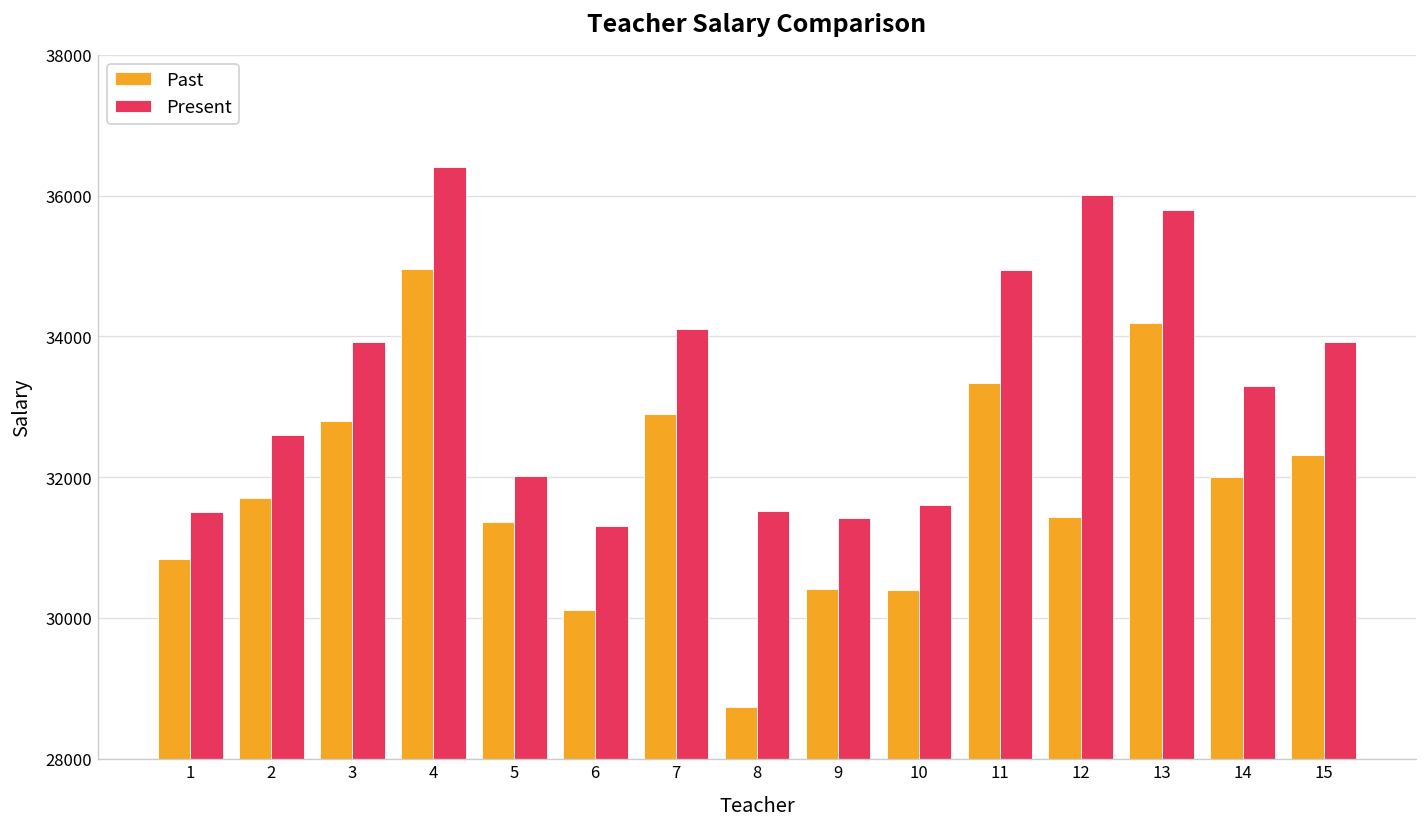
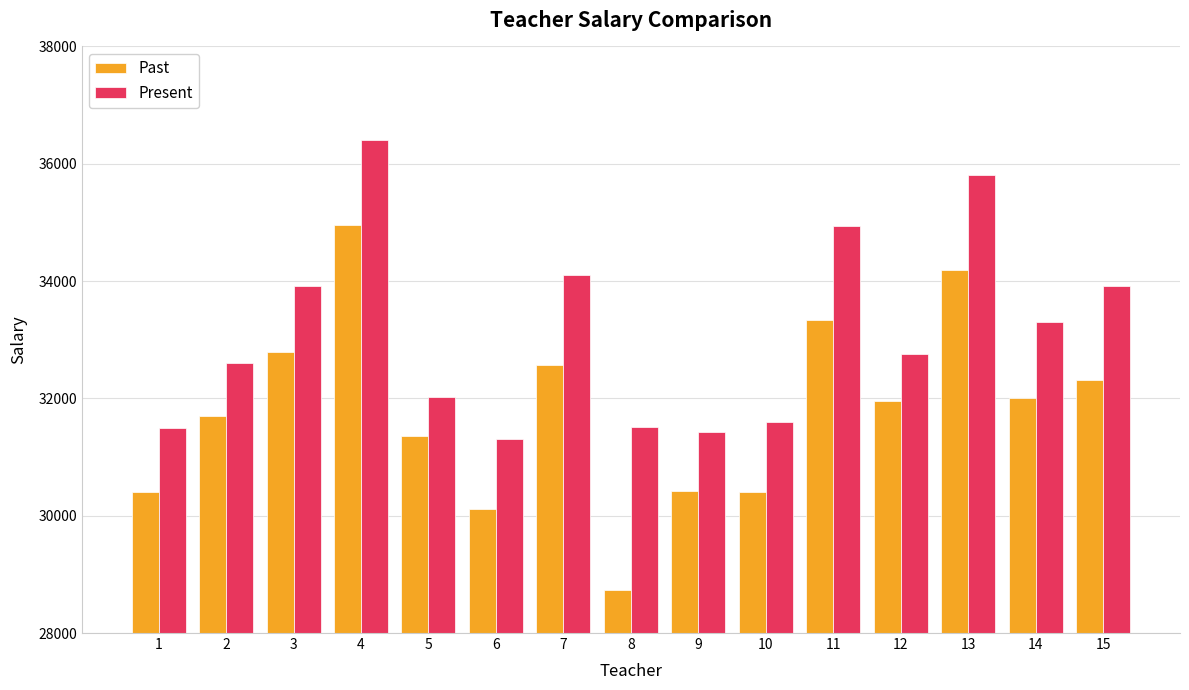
  {
    "Past": {
-     "1": 30800,
+     "1": 30400,
      "2": 31700,
      "3": 32800,
      "4": 35000,
      "5": 31400,
      "6": 30100,
-     "7": 32900,
+     "7": 32600,
      "8": 28700,
      "9": 30400,
      "10": 30400,
      "11": 33300,
-     "12": 31400,
+     "12": 32000,
      "13": 34200,
      "14": 32000,
      "15": 32300
    },
    "Present": {
      "1": 31500,
      "2": 32600,
      "3": 33900,
      "4": 36400,
      "5": 32000,
      "6": 31300,
      "7": 34100,
      "8": 31500,
      "9": 31400,
      "10": 31600,
      "11": 34900,
-     "12": 36000,
+     "12": 32800,
      "13": 35800,
      "14": 33300,
      "15": 33900
    }
  }
